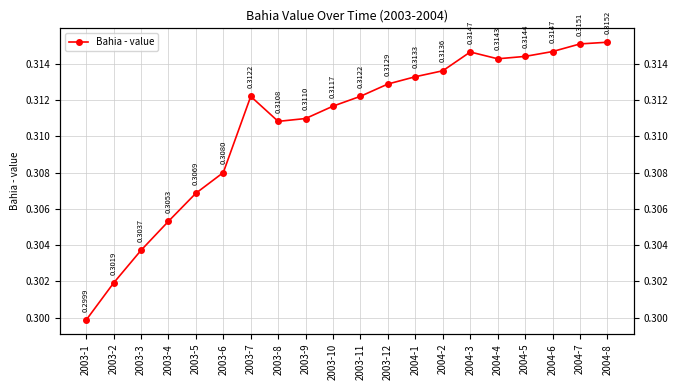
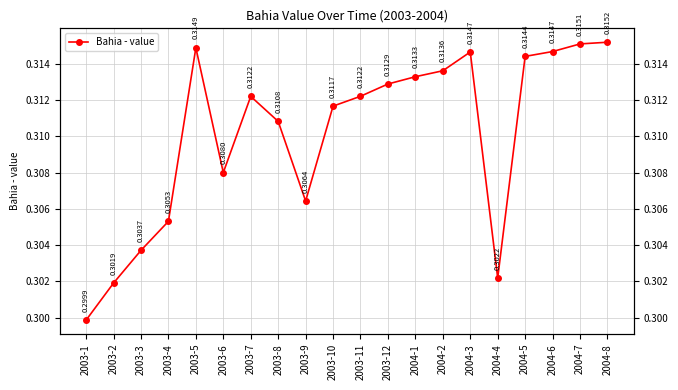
  {
    "2003-1": 0.2999,
    "2003-2": 0.3019,
    "2003-3": 0.3037,
    "2003-4": 0.3053,
-   "2003-5": 0.3069,
+   "2003-5": 0.3149,
    "2003-6": 0.3080,
    "2003-7": 0.3122,
    "2003-8": 0.3108,
-   "2003-9": 0.3110,
+   "2003-9": 0.3064,
    "2003-10": 0.3117,
    "2003-11": 0.3122,
    "2003-12": 0.3129,
    "2004-1": 0.3133,
    "2004-2": 0.3136,
    "2004-3": 0.3147,
-   "2004-4": 0.3143,
+   "2004-4": 0.3022,
    "2004-5": 0.3144,
    "2004-6": 0.3147,
    "2004-7": 0.3151,
    "2004-8": 0.3152
  }
